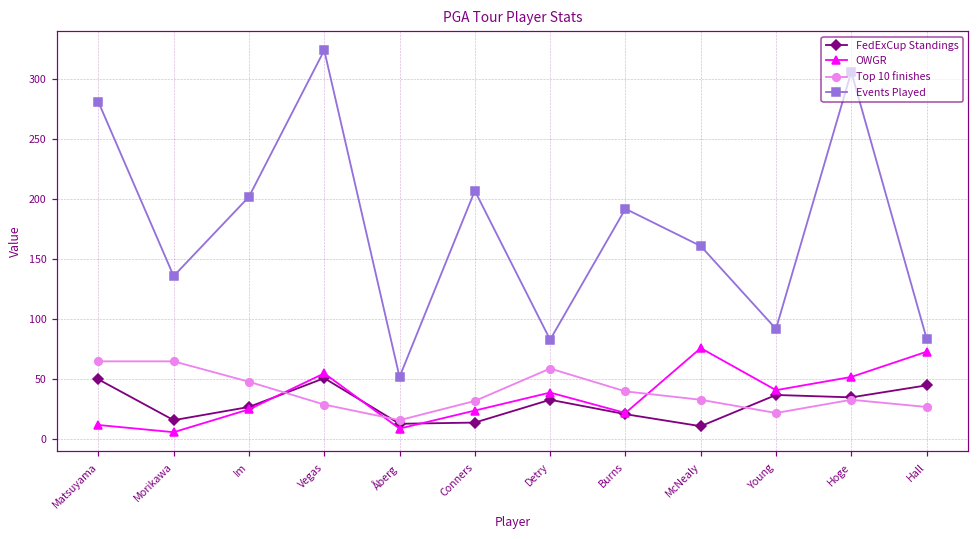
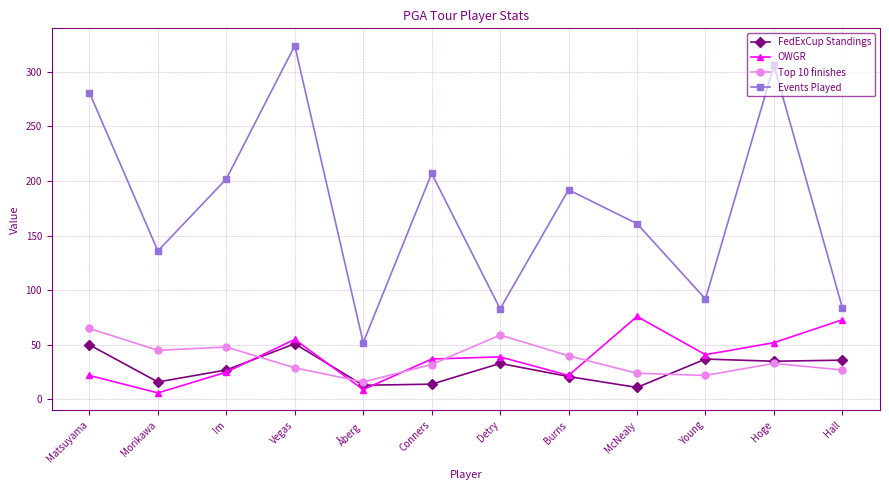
  {
    "FedExCup Standings": {
      "Matsuyama": 50,
      "Morikawa": 16,
      "Vegas": 51,
      "Åberg": 13,
      "Conners": 14,
      "Detry": 33,
      "McNealy": 11,
      "Young": 37,
-     "Hall": 45
+     "Hall": 36
    },
    "OWGR": {
-     "Matsuyama": 12,
+     "Matsuyama": 22,
      "Morikawa": 6,
      "Vegas": 55,
      "Åberg": 9,
-     "Conners": 24,
+     "Conners": 37,
      "Detry": 39,
      "McNealy": 76,
      "Young": 41,
      "Hoge": 52,
      "Hall": 73
    },
    "Top 10 finishes": {
      "Matsuyama": 65,
-     "Morikawa": 65,
+     "Morikawa": 45,
      "Im": 48,
      "Vegas": 29,
      "Åberg": 16,
      "Conners": 32,
      "Detry": 59,
      "Burns": 40,
-     "McNealy": 33,
+     "McNealy": 24,
      "Young": 22,
      "Hall": 27
    },
    "Events Played": {
      "Matsuyama": 281,
      "Morikawa": 136,
      "Im": 202,
      "Vegas": 324,
      "Åberg": 52,
      "Conners": 207,
      "Detry": 83,
      "Burns": 192,
      "McNealy": 161,
      "Young": 92,
      "Hall": 84
    }
  }
